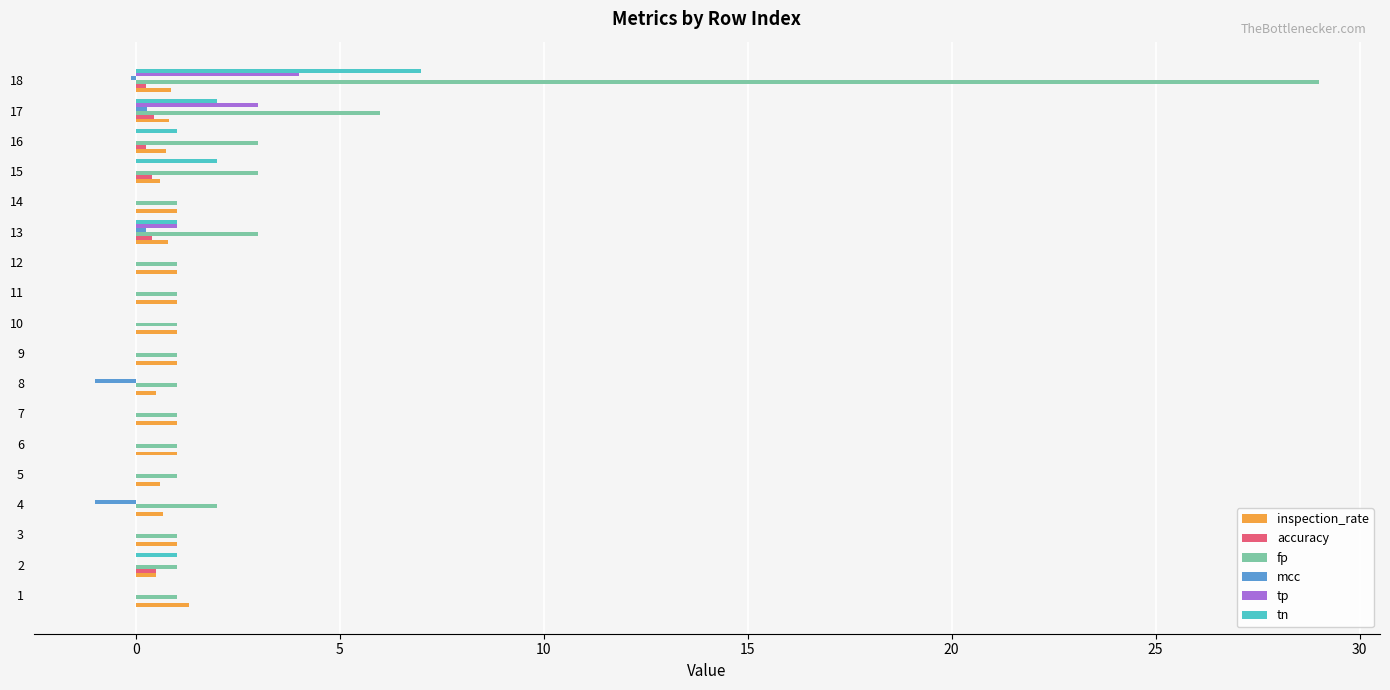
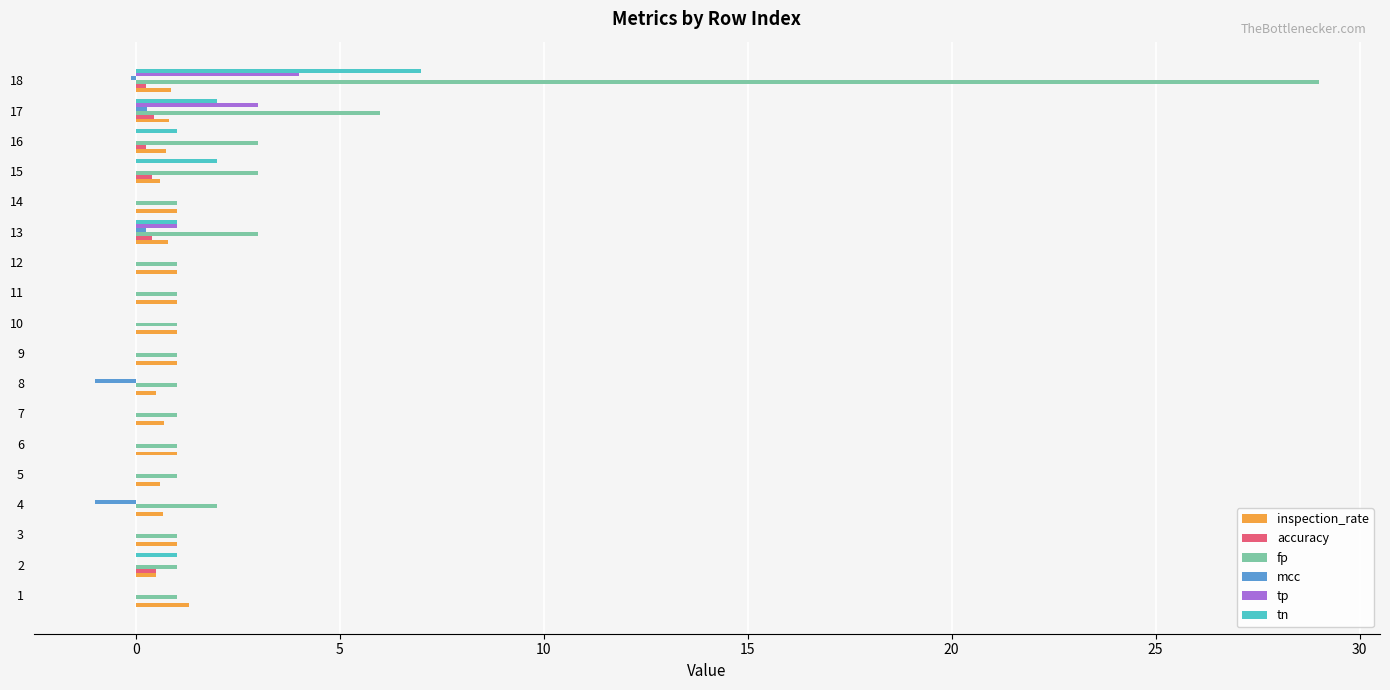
  {
    "inspection_rate": {
      "18": 0.9,
      "17": 0.8,
      "16": 0.8,
      "15": 0.6,
      "14": 1.0,
      "13": 0.8,
      "12": 1.0,
      "11": 1.0,
      "10": 1.0,
      "9": 1.0,
      "8": 0.5,
-     "7": 1.0,
+     "7": 0.7,
      "6": 1.0,
      "5": 0.6,
      "4": 0.7,
      "3": 1.0,
      "2": 0.5,
      "1": 1.3
    },
    "accuracy": {
      "18": 0.3,
      "17": 0.5,
      "16": 0.3,
      "15": 0.4,
      "14": 0.0,
      "13": 0.4,
      "12": 0.0,
      "11": 0.0,
      "10": 0.0,
      "9": 0.0,
      "8": 0.0,
      "7": 0.0,
      "6": 0.0,
      "5": 0.0,
      "4": 0.0,
      "3": 0.0,
      "2": 0.5,
      "1": 0.0
    },
    "fp": {
      "18": 29.0,
      "17": 6.0,
      "16": 3.0,
      "15": 3.0,
      "14": 1.0,
      "13": 3.0,
      "12": 1.0,
      "11": 1.0,
      "10": 1.0,
      "9": 1.0,
      "8": 1.0,
      "7": 1.0,
      "6": 1.0,
      "5": 1.0,
      "4": 2.0,
      "3": 1.0,
      "2": 1.0,
      "1": 1.0
    },
    "tp": {
      "18": 4.0,
      "17": 3.0,
      "16": 0.0,
      "15": 0.0,
      "14": 0.0,
      "13": 1.0,
      "12": 0.0,
      "11": 0.0,
      "10": 0.0,
      "9": 0.0,
      "8": 0.0,
      "7": 0.0,
      "6": 0.0,
      "5": 0.0,
      "4": 0.0,
      "3": 0.0,
      "2": 0.0,
      "1": 0.0
    }
  }
